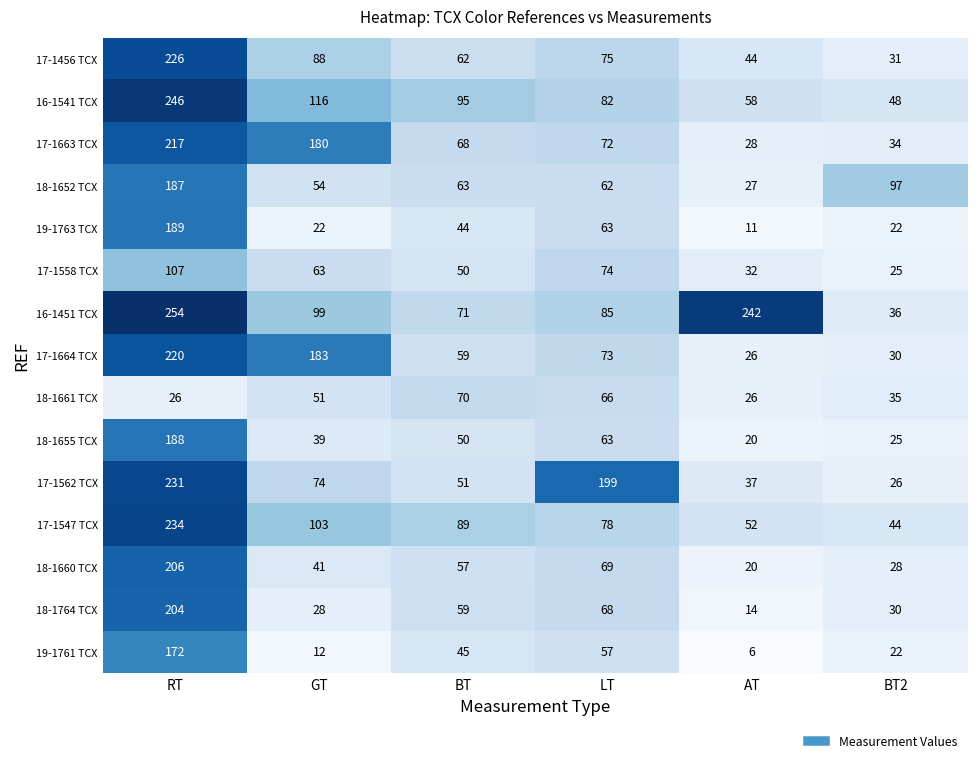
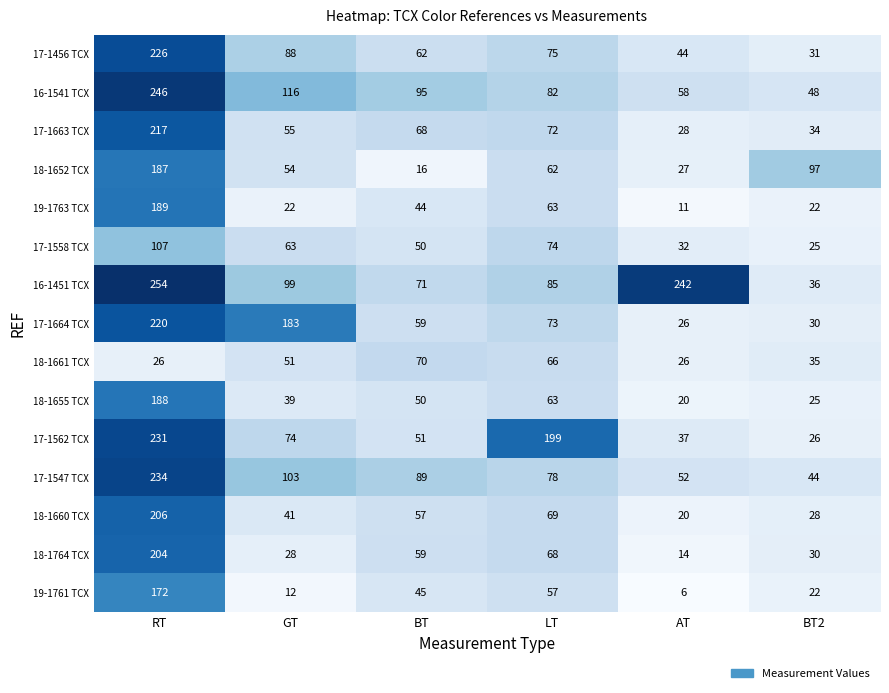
  {
    "17-1456 TCX": {
      "RT": 226,
      "GT": 88,
      "BT": 62,
      "LT": 75,
      "AT": 44,
      "BT2": 31
    },
    "16-1541 TCX": {
      "RT": 246,
      "GT": 116,
      "BT": 95,
      "LT": 82,
      "AT": 58,
      "BT2": 48
    },
    "17-1663 TCX": {
      "RT": 217,
-     "GT": 180,
+     "GT": 55,
      "BT": 68,
      "LT": 72,
      "AT": 28,
      "BT2": 34
    },
    "18-1652 TCX": {
      "RT": 187,
      "GT": 54,
-     "BT": 63,
+     "BT": 16,
      "LT": 62,
      "AT": 27,
      "BT2": 97
    },
    "19-1763 TCX": {
      "RT": 189,
      "GT": 22,
      "BT": 44,
      "LT": 63,
      "AT": 11,
      "BT2": 22
    },
    "17-1558 TCX": {
      "RT": 107,
      "GT": 63,
      "BT": 50,
      "LT": 74,
      "AT": 32,
      "BT2": 25
    },
    "16-1451 TCX": {
      "RT": 254,
      "GT": 99,
      "BT": 71,
      "LT": 85,
      "AT": 242,
      "BT2": 36
    },
    "17-1664 TCX": {
      "RT": 220,
      "GT": 183,
      "BT": 59,
      "LT": 73,
      "AT": 26,
      "BT2": 30
    },
    "18-1661 TCX": {
      "RT": 26,
      "GT": 51,
      "BT": 70,
      "LT": 66,
      "AT": 26,
      "BT2": 35
    },
    "18-1655 TCX": {
      "RT": 188,
      "GT": 39,
      "BT": 50,
      "LT": 63,
      "AT": 20,
      "BT2": 25
    },
    "17-1562 TCX": {
      "RT": 231,
      "GT": 74,
      "BT": 51,
      "LT": 199,
      "AT": 37,
      "BT2": 26
    },
    "17-1547 TCX": {
      "RT": 234,
      "GT": 103,
      "BT": 89,
      "LT": 78,
      "AT": 52,
      "BT2": 44
    },
    "18-1660 TCX": {
      "RT": 206,
      "GT": 41,
      "BT": 57,
      "LT": 69,
      "AT": 20,
      "BT2": 28
    },
    "18-1764 TCX": {
      "RT": 204,
      "GT": 28,
      "BT": 59,
      "LT": 68,
      "AT": 14,
      "BT2": 30
    },
    "19-1761 TCX": {
      "RT": 172,
      "GT": 12,
      "BT": 45,
      "LT": 57,
      "AT": 6,
      "BT2": 22
    }
  }
